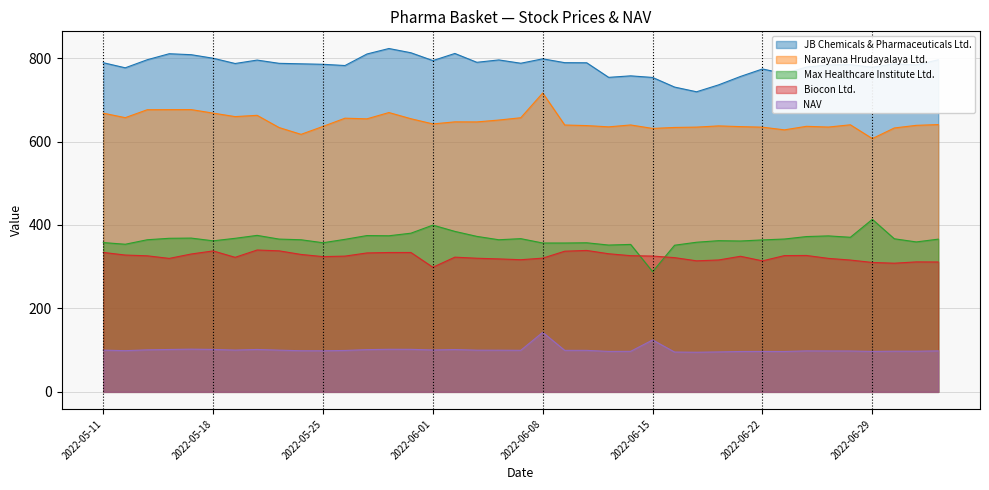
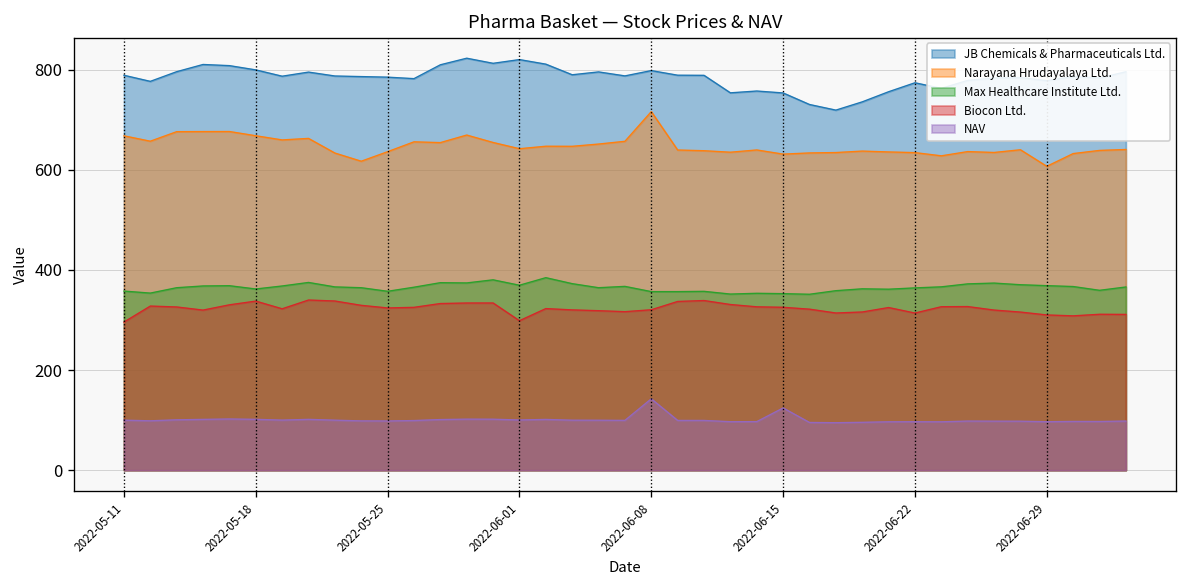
  {
    "JB Chemicals & Pharmaceuticals Ltd.": {
      "2022-05-11": 790,
      "2022-05-18": 800,
      "2022-05-25": 790,
-     "2022-06-01": 790,
+     "2022-06-01": 820,
      "2022-06-08": 800,
      "2022-06-15": 750,
      "2022-06-22": 770
    },
    "Narayana Hrudayalaya Ltd.": {
      "2022-05-11": 670,
      "2022-05-18": 670,
      "2022-05-25": 640,
      "2022-06-01": 640,
      "2022-06-08": 720,
      "2022-06-15": 630,
      "2022-06-22": 630,
      "2022-06-29": 610
    },
    "Max Healthcare Institute Ltd.": {
      "2022-05-11": 360,
      "2022-05-18": 360,
      "2022-05-25": 360,
-     "2022-06-01": 400,
+     "2022-06-01": 370,
      "2022-06-08": 360,
-     "2022-06-15": 290,
+     "2022-06-15": 350,
      "2022-06-22": 360,
-     "2022-06-29": 410
+     "2022-06-29": 370
    },
    "Biocon Ltd.": {
-     "2022-05-11": 330,
+     "2022-05-11": 300,
      "2022-05-18": 340,
      "2022-05-25": 320,
      "2022-06-01": 300,
      "2022-06-08": 320,
      "2022-06-15": 330,
      "2022-06-22": 310,
      "2022-06-29": 310
    },
    "NAV": {
      "2022-05-11": 100,
      "2022-05-18": 100,
      "2022-05-25": 100,
      "2022-06-01": 100,
      "2022-06-08": 140,
      "2022-06-15": 120,
      "2022-06-22": 100,
      "2022-06-29": 100
    }
  }
